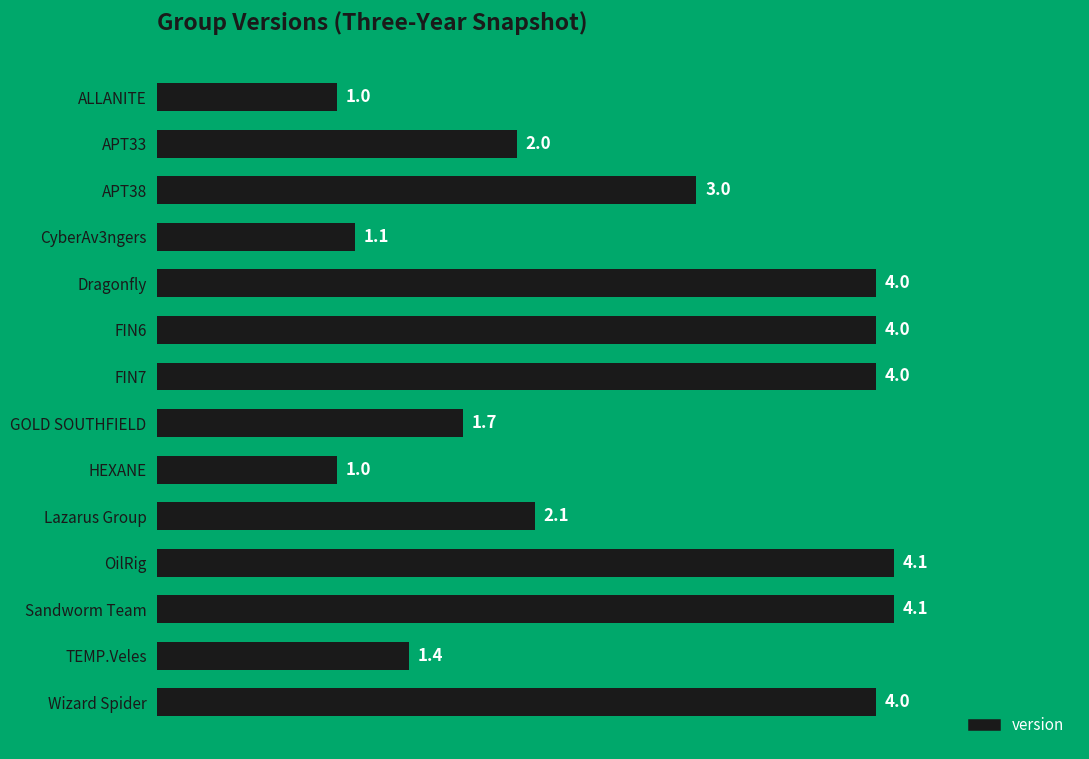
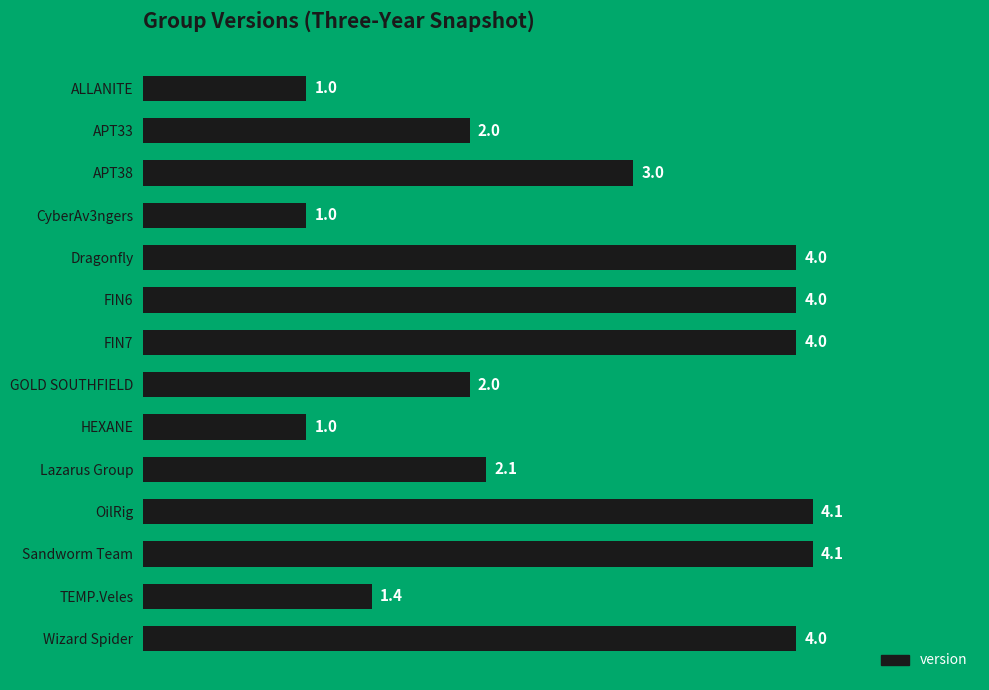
  {
    "ALLANITE": 1.0,
    "APT33": 2.0,
    "APT38": 3.0,
-   "CyberAv3ngers": 1.1,
+   "CyberAv3ngers": 1.0,
    "Dragonfly": 4.0,
    "FIN6": 4.0,
    "FIN7": 4.0,
-   "GOLD SOUTHFIELD": 1.7,
+   "GOLD SOUTHFIELD": 2.0,
    "HEXANE": 1.0,
    "Lazarus Group": 2.1,
    "OilRig": 4.1,
    "Sandworm Team": 4.1,
    "TEMP.Veles": 1.4,
    "Wizard Spider": 4.0
  }
